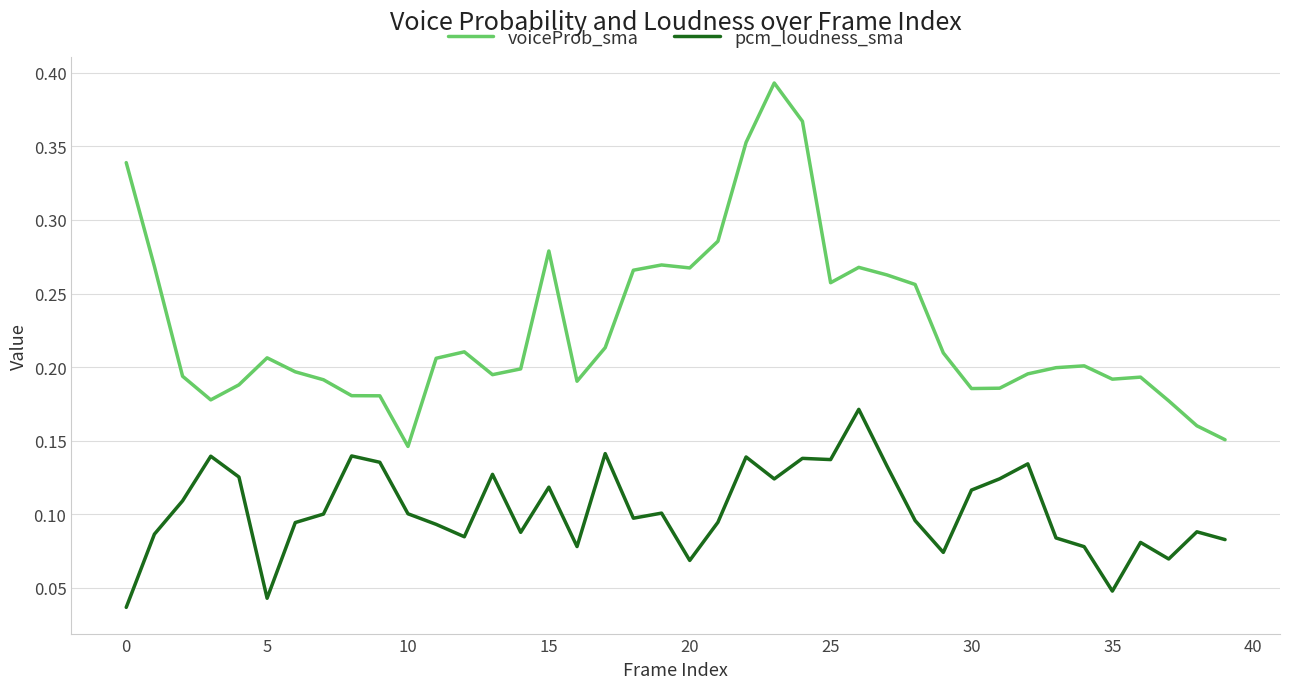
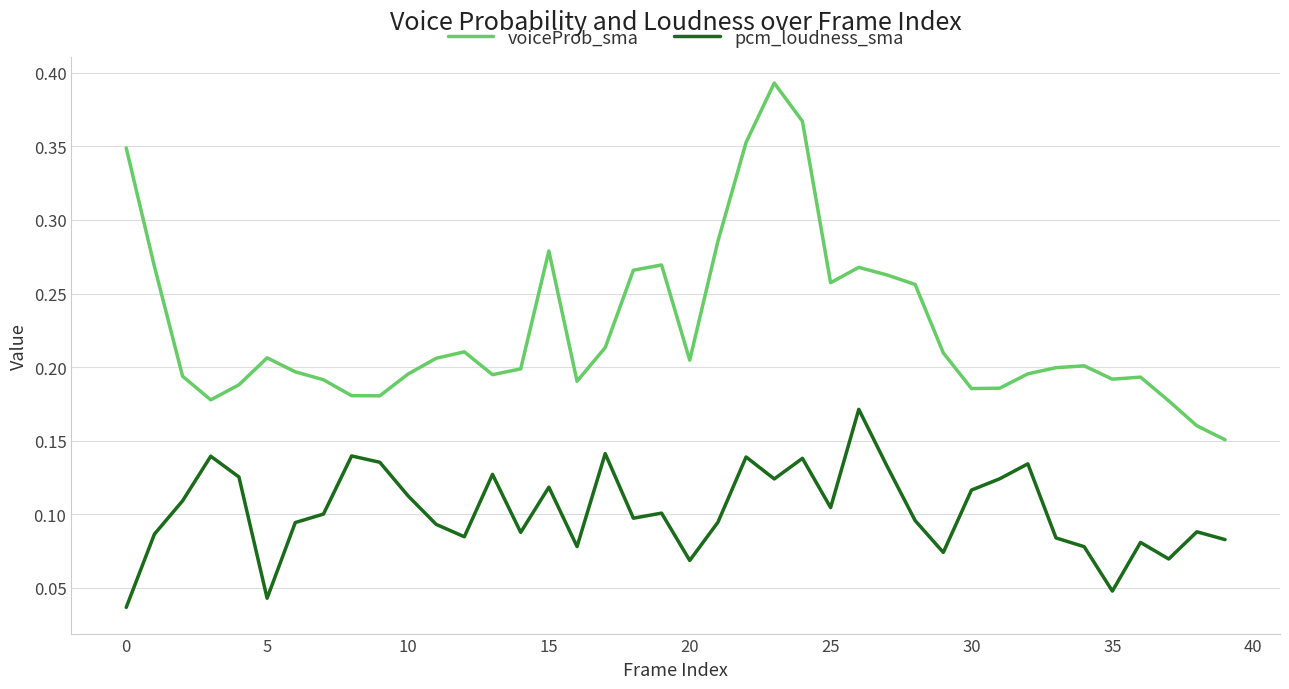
  {
    "voiceProb_sma": {
-     "0": 0.339,
+     "0": 0.349,
      "5": 0.206,
-     "10": 0.146,
+     "10": 0.195,
      "15": 0.279,
-     "20": 0.267,
+     "20": 0.205,
      "25": 0.257,
      "30": 0.185,
      "35": 0.192
    },
    "pcm_loudness_sma": {
      "0": 0.037,
      "5": 0.043,
-     "10": 0.100,
+     "10": 0.113,
      "15": 0.118,
      "20": 0.069,
-     "25": 0.137,
+     "25": 0.105,
      "30": 0.116,
      "35": 0.048
    }
  }
